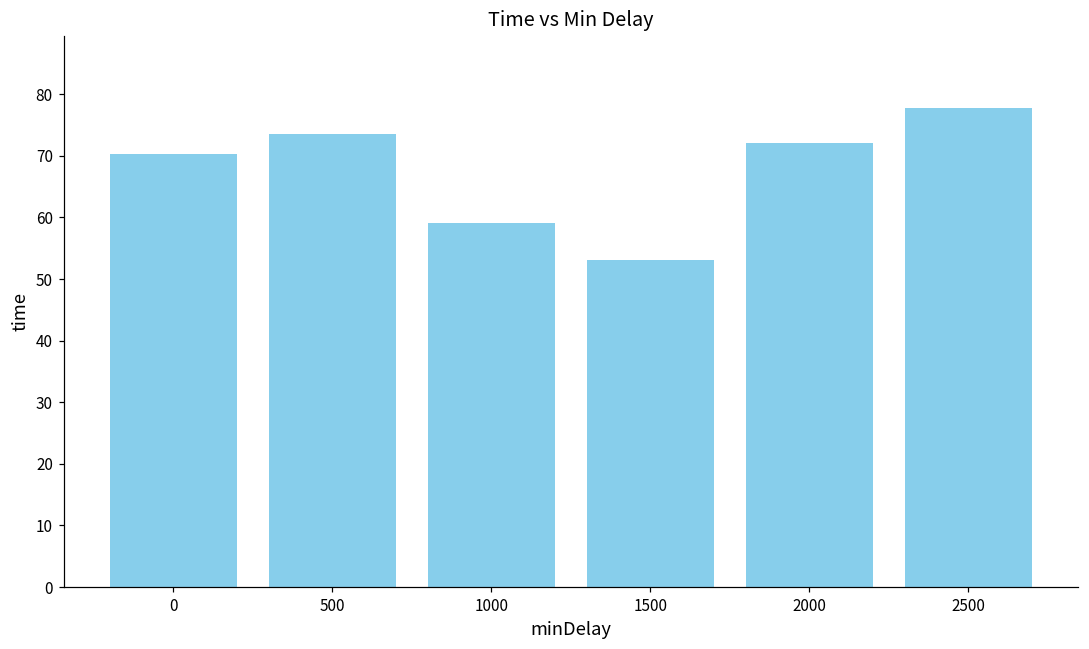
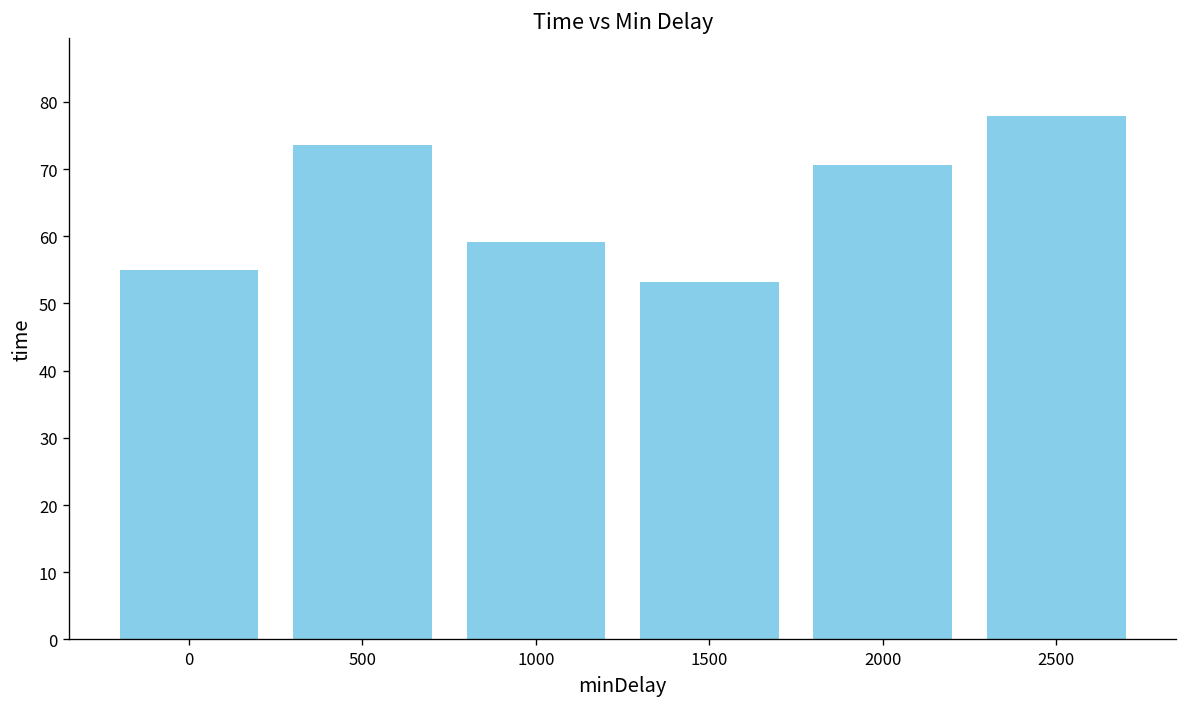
  {
-   "0": 70,
+   "0": 55,
    "500": 74,
    "1000": 59,
    "1500": 53,
-   "2000": 72,
+   "2000": 71,
    "2500": 78
  }
